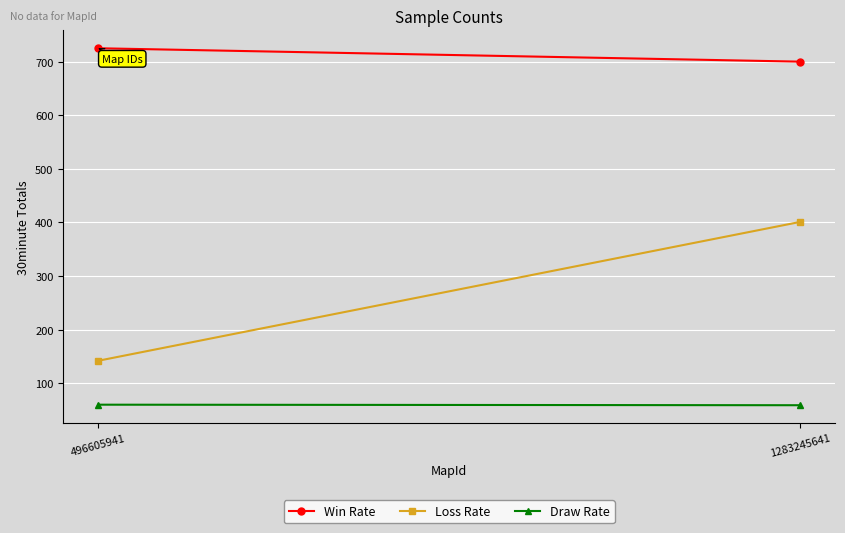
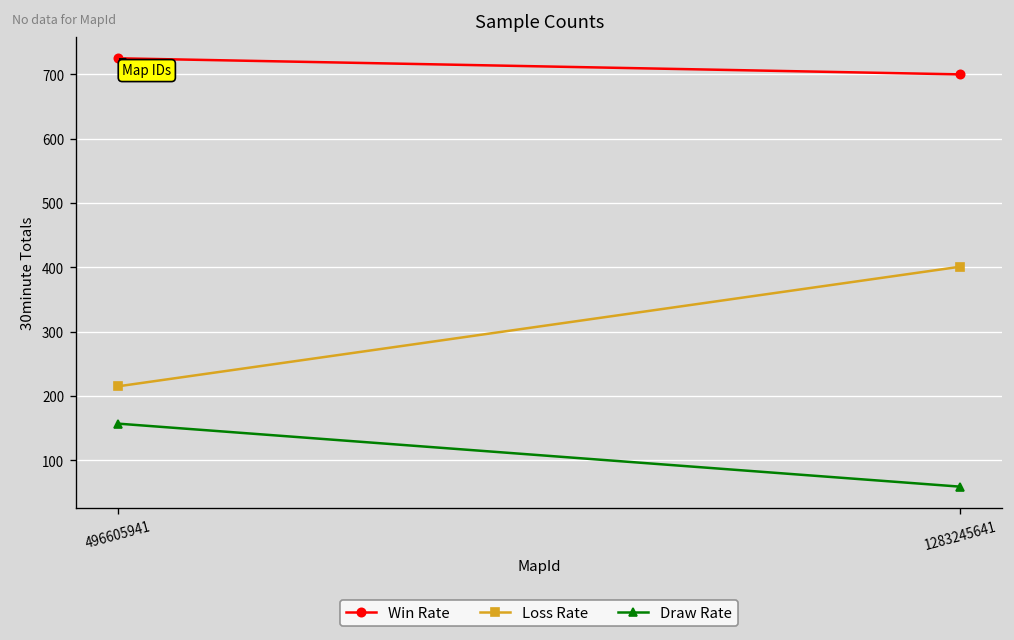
  {
    "Win Rate": {
      "496605941": 730,
      "1283245641": 700
    },
    "Loss Rate": {
-     "496605941": 140,
+     "496605941": 220,
      "1283245641": 400
    },
    "Draw Rate": {
-     "496605941": 60,
+     "496605941": 160,
      "1283245641": 60
    }
  }
